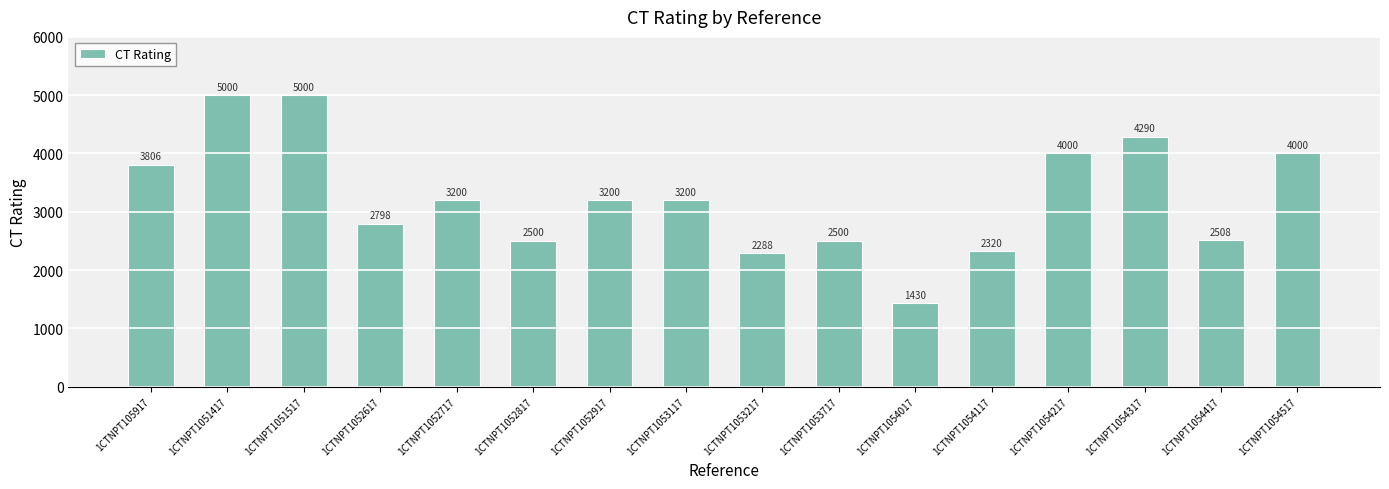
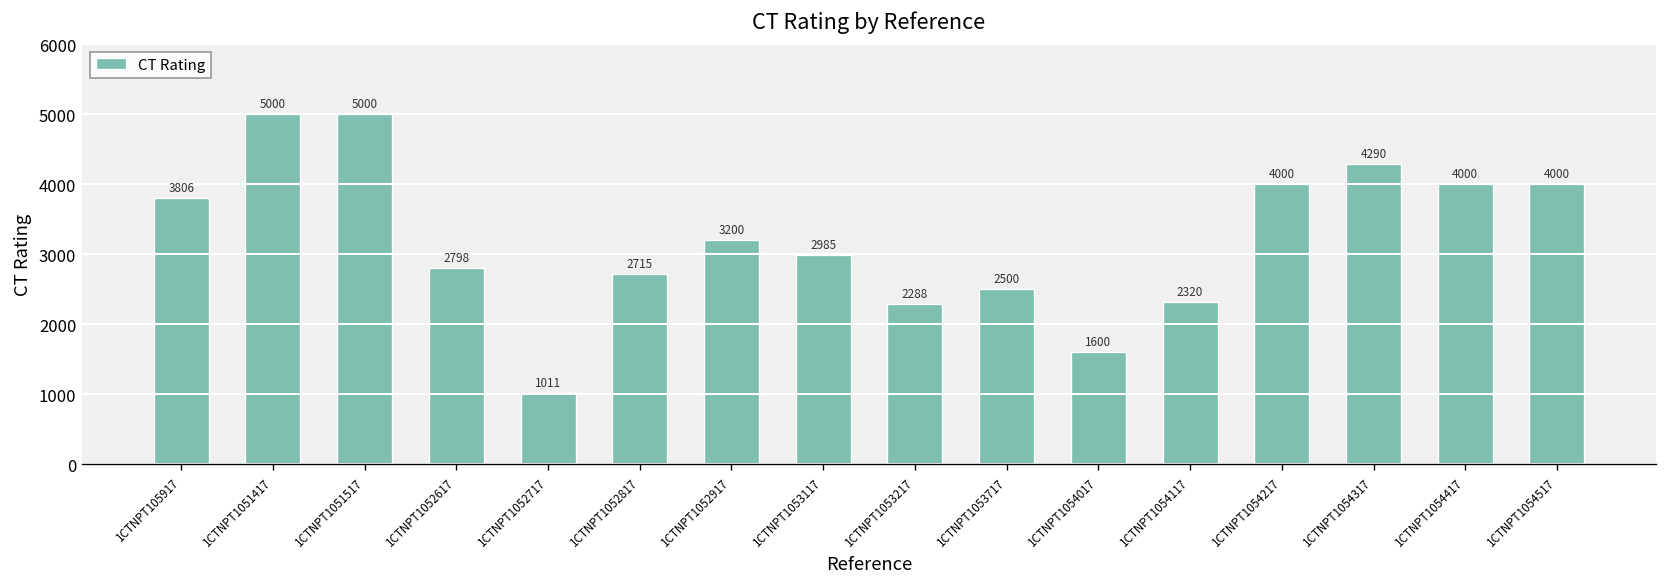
  {
    "1CTNPT105917": 3806,
    "1CTNPT1051417": 5000,
    "1CTNPT1051517": 5000,
    "1CTNPT1052617": 2798,
-   "1CTNPT1052717": 3200,
-   "1CTNPT1052817": 2500,
+   "1CTNPT1052717": 1011,
+   "1CTNPT1052817": 2715,
    "1CTNPT1052917": 3200,
-   "1CTNPT1053117": 3200,
+   "1CTNPT1053117": 2985,
    "1CTNPT1053217": 2288,
    "1CTNPT1053717": 2500,
-   "1CTNPT1054017": 1430,
+   "1CTNPT1054017": 1600,
    "1CTNPT1054117": 2320,
    "1CTNPT1054217": 4000,
    "1CTNPT1054317": 4290,
-   "1CTNPT1054417": 2508,
+   "1CTNPT1054417": 4000,
    "1CTNPT1054517": 4000
  }
